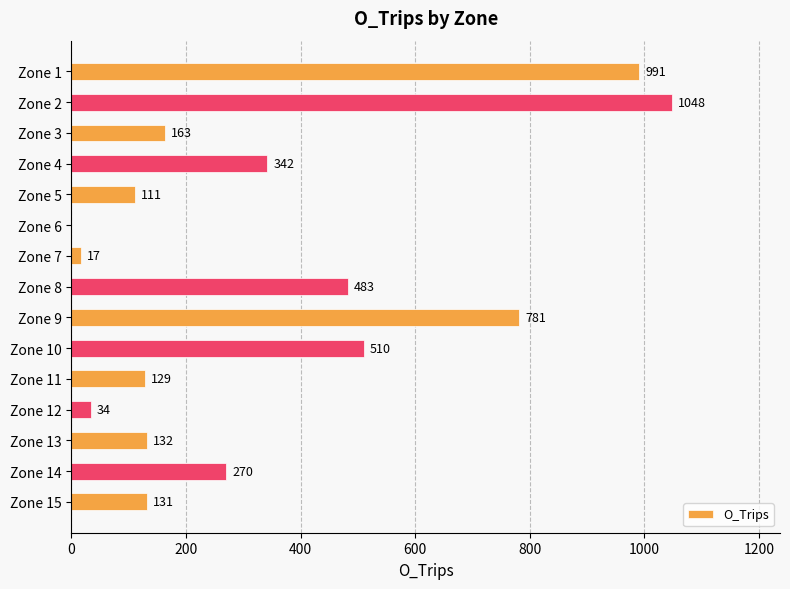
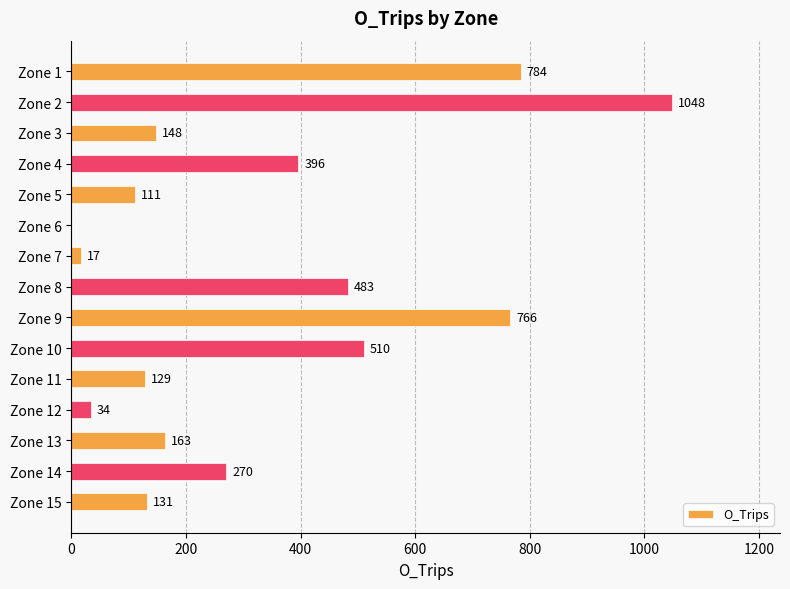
  {
-   "Zone 1": 991,
+   "Zone 1": 784,
    "Zone 2": 1048,
-   "Zone 3": 163,
-   "Zone 4": 342,
+   "Zone 3": 148,
+   "Zone 4": 396,
    "Zone 5": 111,
    "Zone 7": 17,
    "Zone 8": 483,
-   "Zone 9": 781,
+   "Zone 9": 766,
    "Zone 10": 510,
    "Zone 11": 129,
    "Zone 12": 34,
-   "Zone 13": 132,
+   "Zone 13": 163,
    "Zone 14": 270,
    "Zone 15": 131
  }
